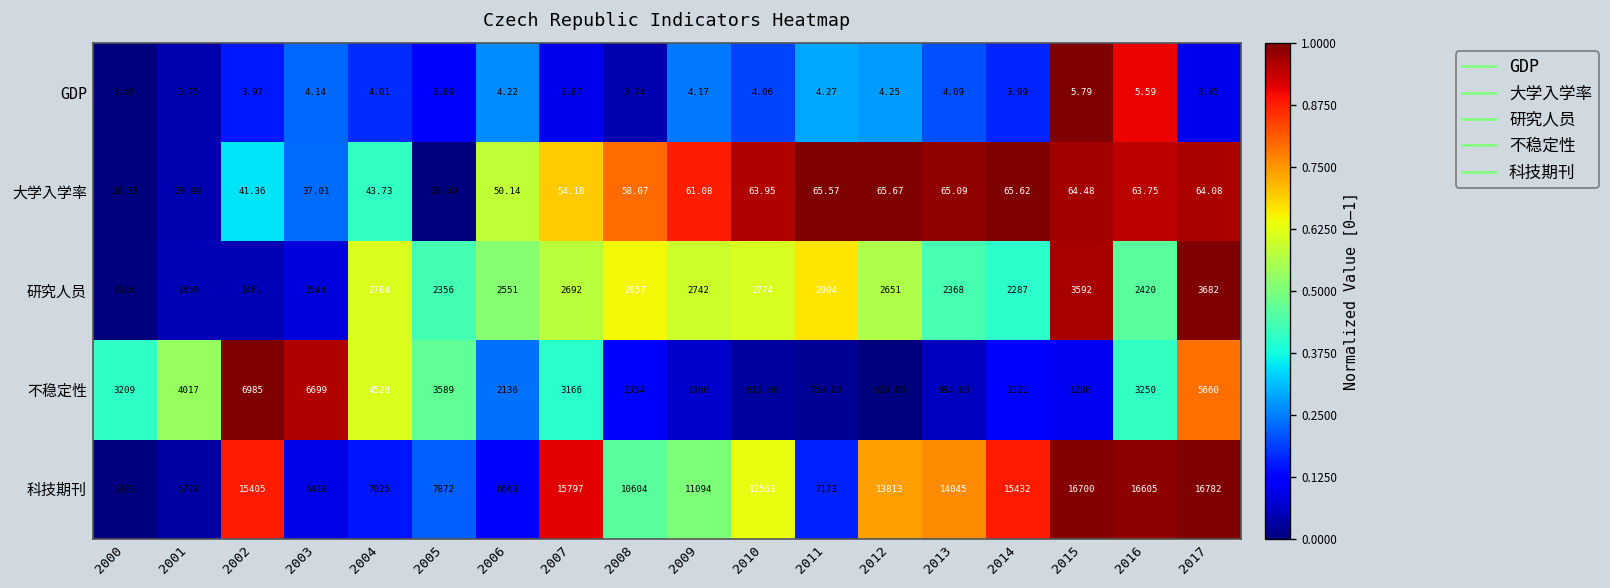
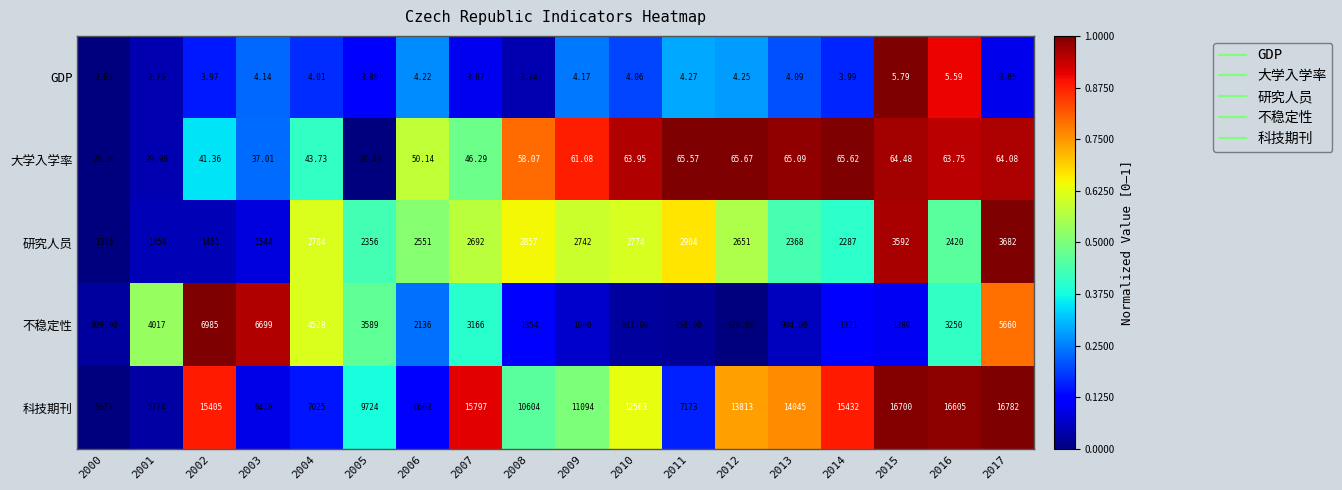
  {
    "GDP": {
      "2000": 3.65,
      "2001": 3.75,
      "2002": 3.97,
      "2003": 4.14,
      "2004": 4.01,
      "2005": 3.89,
      "2006": 4.22,
      "2007": 3.87,
      "2008": 3.74,
      "2009": 4.17,
      "2010": 4.06,
      "2011": 4.27,
      "2012": 4.25,
      "2013": 4.09,
      "2014": 3.99,
      "2015": 5.79,
      "2016": 5.59,
      "2017": 3.85
    },
    "大学入学率": {
      "2000": 28.35,
      "2001": 29.98,
      "2002": 41.36,
      "2003": 37.01,
      "2004": 43.73,
      "2005": 28.49,
      "2006": 50.14,
-     "2007": 54.18,
+     "2007": 46.29,
      "2008": 58.07,
      "2009": 61.08,
      "2010": 63.95,
      "2011": 65.57,
      "2012": 65.67,
      "2013": 65.09,
      "2014": 65.62,
      "2015": 64.48,
      "2016": 63.75,
      "2017": 64.08
    },
    "研究人员": {
      "2000": 1346,
      "2001": 1459,
      "2002": 1461,
      "2003": 1544,
      "2004": 2784,
      "2005": 2356,
      "2006": 2551,
      "2007": 2692,
      "2008": 2857,
      "2009": 2742,
      "2010": 2774,
      "2011": 2904,
      "2012": 2651,
      "2013": 2368,
      "2014": 2287,
      "2015": 3592,
      "2016": 2420,
      "2017": 3682
    },
    "不稳定性": {
-     "2000": 3209,
+     "2000": 809.00,
      "2001": 4017,
      "2002": 6985,
      "2003": 6699,
      "2004": 4528,
      "2005": 3589,
      "2006": 2136,
      "2007": 3166,
      "2008": 1354,
      "2009": 1060,
      "2010": 811.00,
      "2011": 758.00,
      "2012": 620.00,
      "2013": 984.00,
      "2014": 1321,
      "2015": 1280,
      "2016": 3250,
      "2017": 5660
    },
    "科技期刊": {
      "2000": 5373,
      "2001": 5774,
      "2002": 15405,
      "2003": 6418,
      "2004": 7025,
-     "2005": 7872,
+     "2005": 9724,
      "2006": 6663,
      "2007": 15797,
      "2008": 10604,
      "2009": 11094,
      "2010": 12563,
      "2011": 7173,
      "2012": 13813,
      "2013": 14045,
      "2014": 15432,
      "2015": 16700,
      "2016": 16605,
      "2017": 16782
    }
  }
